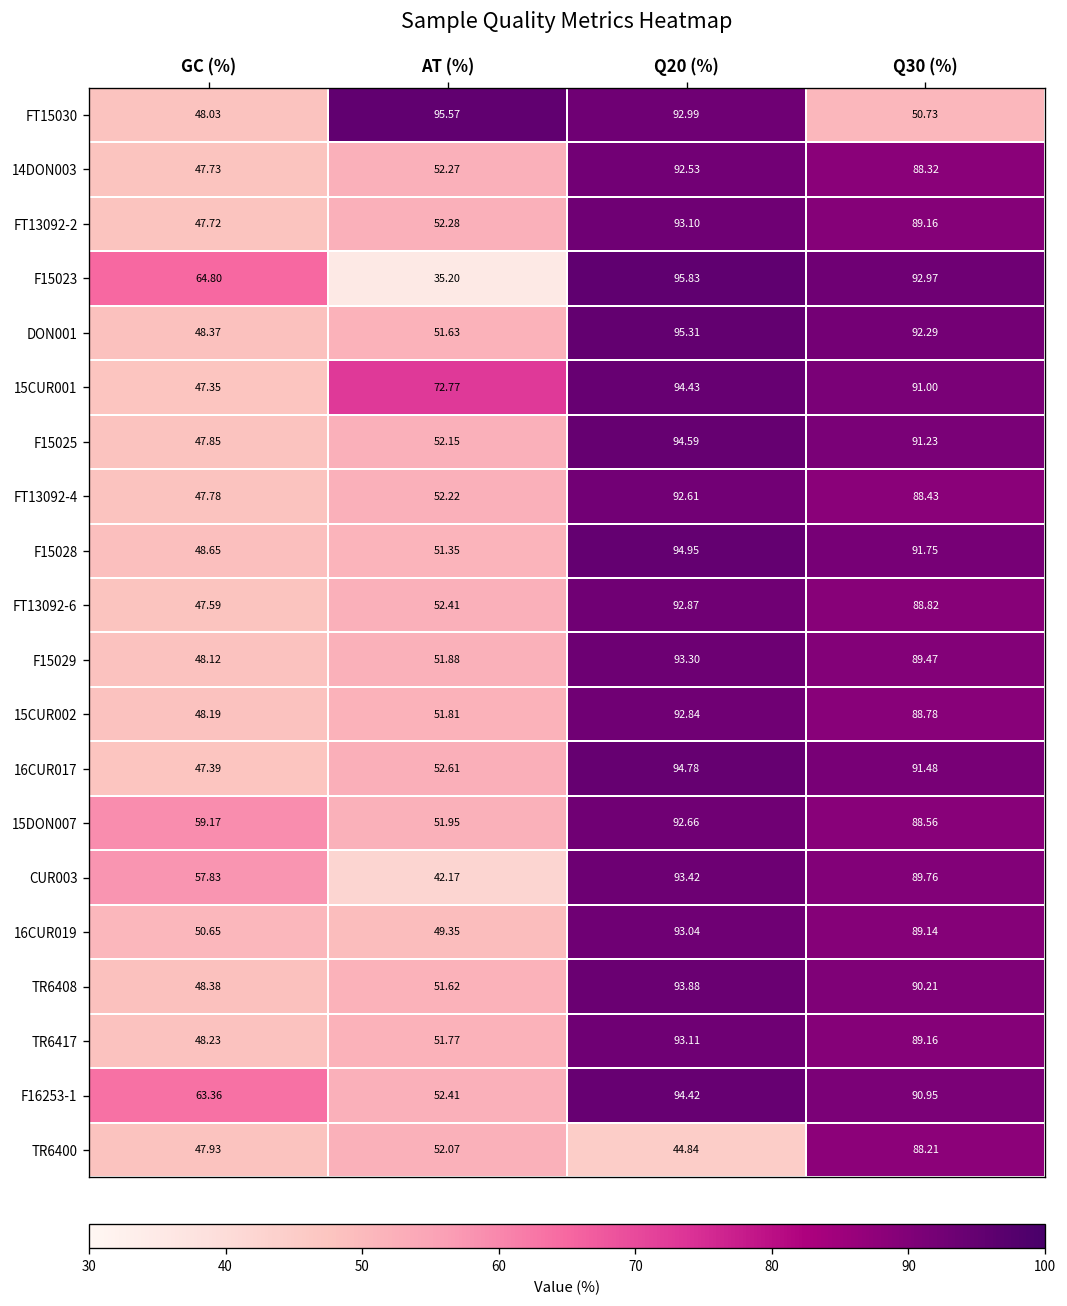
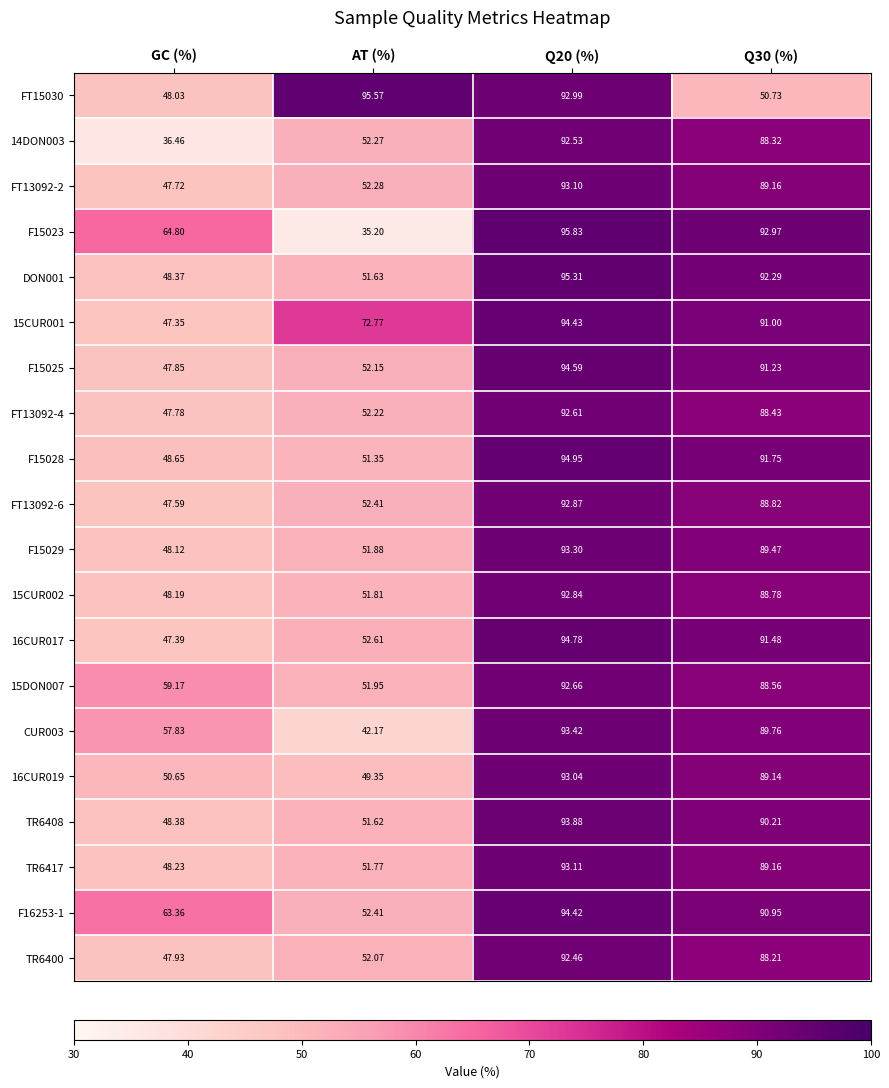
  {
    "FT15030": {
      "GC (%)": 48.03,
      "AT (%)": 95.57,
      "Q20 (%)": 92.99,
      "Q30 (%)": 50.73
    },
    "14DON003": {
-     "GC (%)": 47.73,
+     "GC (%)": 36.46,
      "AT (%)": 52.27,
      "Q20 (%)": 92.53,
      "Q30 (%)": 88.32
    },
    "FT13092-2": {
      "GC (%)": 47.72,
      "AT (%)": 52.28,
      "Q20 (%)": 93.10,
      "Q30 (%)": 89.16
    },
    "F15023": {
      "GC (%)": 64.80,
      "AT (%)": 35.20,
      "Q20 (%)": 95.83,
      "Q30 (%)": 92.97
    },
    "DON001": {
      "GC (%)": 48.37,
      "AT (%)": 51.63,
      "Q20 (%)": 95.31,
      "Q30 (%)": 92.29
    },
    "15CUR001": {
      "GC (%)": 47.35,
      "AT (%)": 72.77,
      "Q20 (%)": 94.43,
      "Q30 (%)": 91.00
    },
    "F15025": {
      "GC (%)": 47.85,
      "AT (%)": 52.15,
      "Q20 (%)": 94.59,
      "Q30 (%)": 91.23
    },
    "FT13092-4": {
      "GC (%)": 47.78,
      "AT (%)": 52.22,
      "Q20 (%)": 92.61,
      "Q30 (%)": 88.43
    },
    "F15028": {
      "GC (%)": 48.65,
      "AT (%)": 51.35,
      "Q20 (%)": 94.95,
      "Q30 (%)": 91.75
    },
    "FT13092-6": {
      "GC (%)": 47.59,
      "AT (%)": 52.41,
      "Q20 (%)": 92.87,
      "Q30 (%)": 88.82
    },
    "F15029": {
      "GC (%)": 48.12,
      "AT (%)": 51.88,
      "Q20 (%)": 93.30,
      "Q30 (%)": 89.47
    },
    "15CUR002": {
      "GC (%)": 48.19,
      "AT (%)": 51.81,
      "Q20 (%)": 92.84,
      "Q30 (%)": 88.78
    },
    "16CUR017": {
      "GC (%)": 47.39,
      "AT (%)": 52.61,
      "Q20 (%)": 94.78,
      "Q30 (%)": 91.48
    },
    "15DON007": {
      "GC (%)": 59.17,
      "AT (%)": 51.95,
      "Q20 (%)": 92.66,
      "Q30 (%)": 88.56
    },
    "CUR003": {
      "GC (%)": 57.83,
      "AT (%)": 42.17,
      "Q20 (%)": 93.42,
      "Q30 (%)": 89.76
    },
    "16CUR019": {
      "GC (%)": 50.65,
      "AT (%)": 49.35,
      "Q20 (%)": 93.04,
      "Q30 (%)": 89.14
    },
    "TR6408": {
      "GC (%)": 48.38,
      "AT (%)": 51.62,
      "Q20 (%)": 93.88,
      "Q30 (%)": 90.21
    },
    "TR6417": {
      "GC (%)": 48.23,
      "AT (%)": 51.77,
      "Q20 (%)": 93.11,
      "Q30 (%)": 89.16
    },
    "F16253-1": {
      "GC (%)": 63.36,
      "AT (%)": 52.41,
      "Q20 (%)": 94.42,
      "Q30 (%)": 90.95
    },
    "TR6400": {
      "GC (%)": 47.93,
      "AT (%)": 52.07,
-     "Q20 (%)": 44.84,
+     "Q20 (%)": 92.46,
      "Q30 (%)": 88.21
    }
  }
